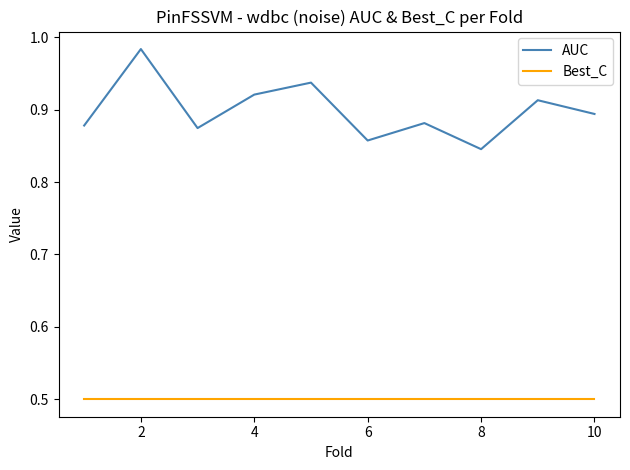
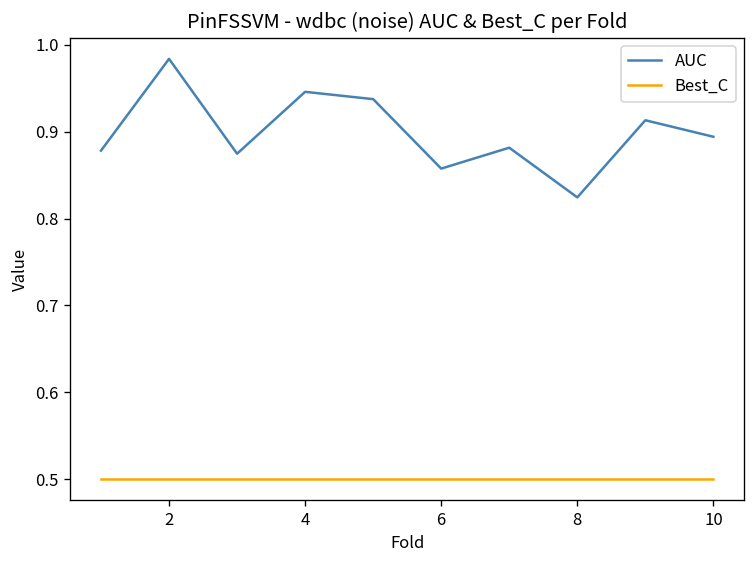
  {
    "AUC": {
      "2": 0.98,
-     "4": 0.92,
+     "4": 0.95,
      "6": 0.86,
-     "8": 0.85,
+     "8": 0.82,
      "10": 0.89
    },
    "Best_C": {
      "2": 0.50,
      "4": 0.50,
      "6": 0.50,
      "8": 0.50,
      "10": 0.50
    }
  }
